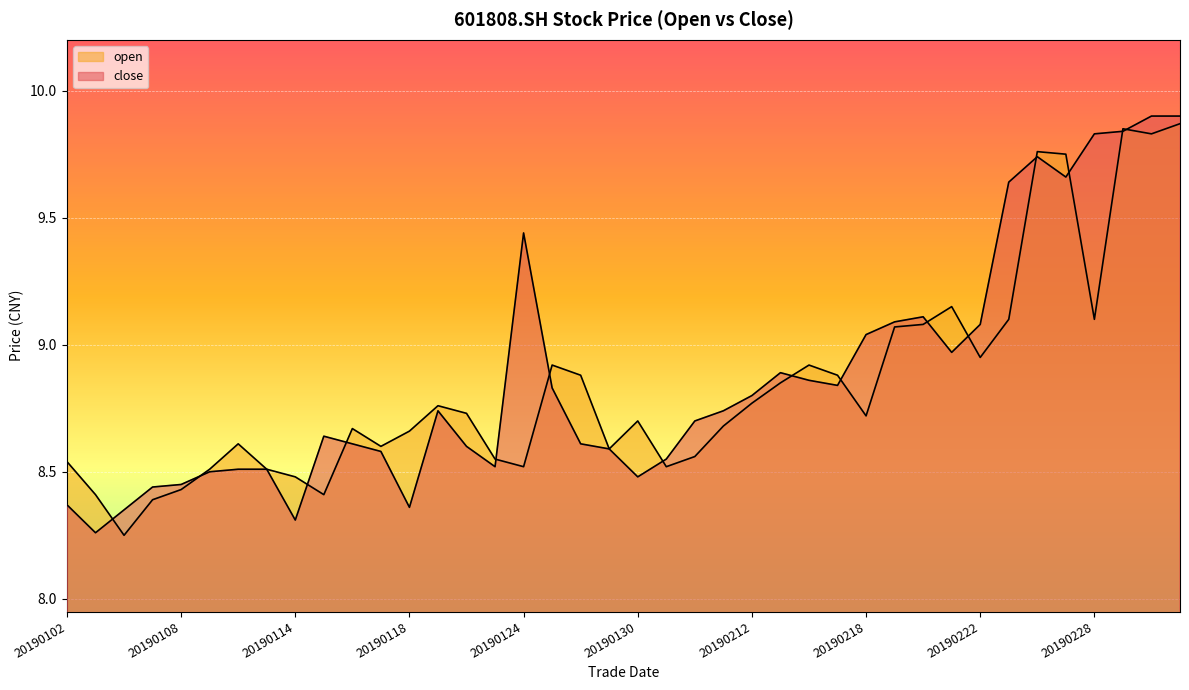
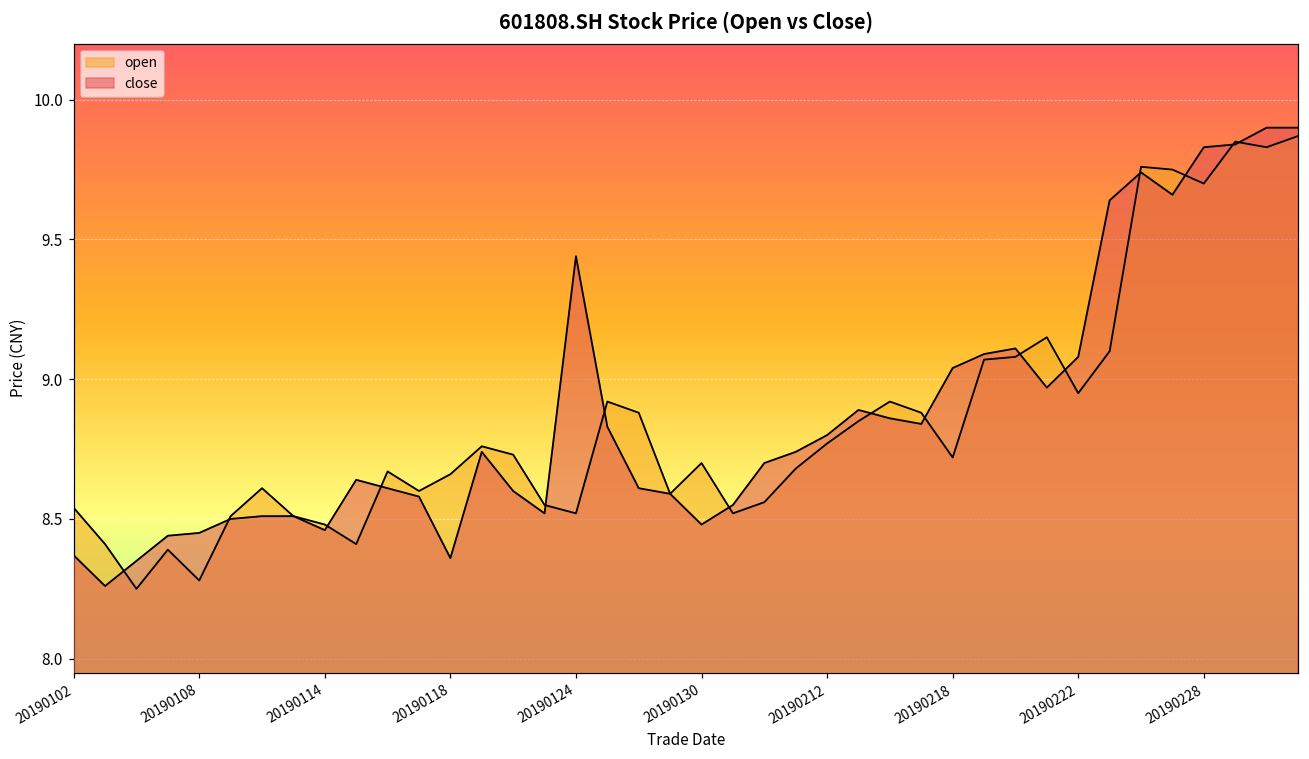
  {
    "open": {
      "20190102": 8.54,
-     "20190108": 8.43,
+     "20190108": 8.28,
      "20190114": 8.48,
      "20190118": 8.66,
      "20190124": 8.52,
      "20190130": 8.70,
      "20190212": 8.77,
      "20190218": 8.72,
      "20190222": 8.95,
-     "20190228": 9.1
+     "20190228": 9.7
    },
    "close": {
      "20190102": 8.37,
      "20190108": 8.45,
-     "20190114": 8.31,
+     "20190114": 8.46,
      "20190118": 8.36,
      "20190124": 9.44,
      "20190130": 8.48,
      "20190212": 8.80,
      "20190218": 9.04,
      "20190222": 9.08,
      "20190228": 9.83
    }
  }
